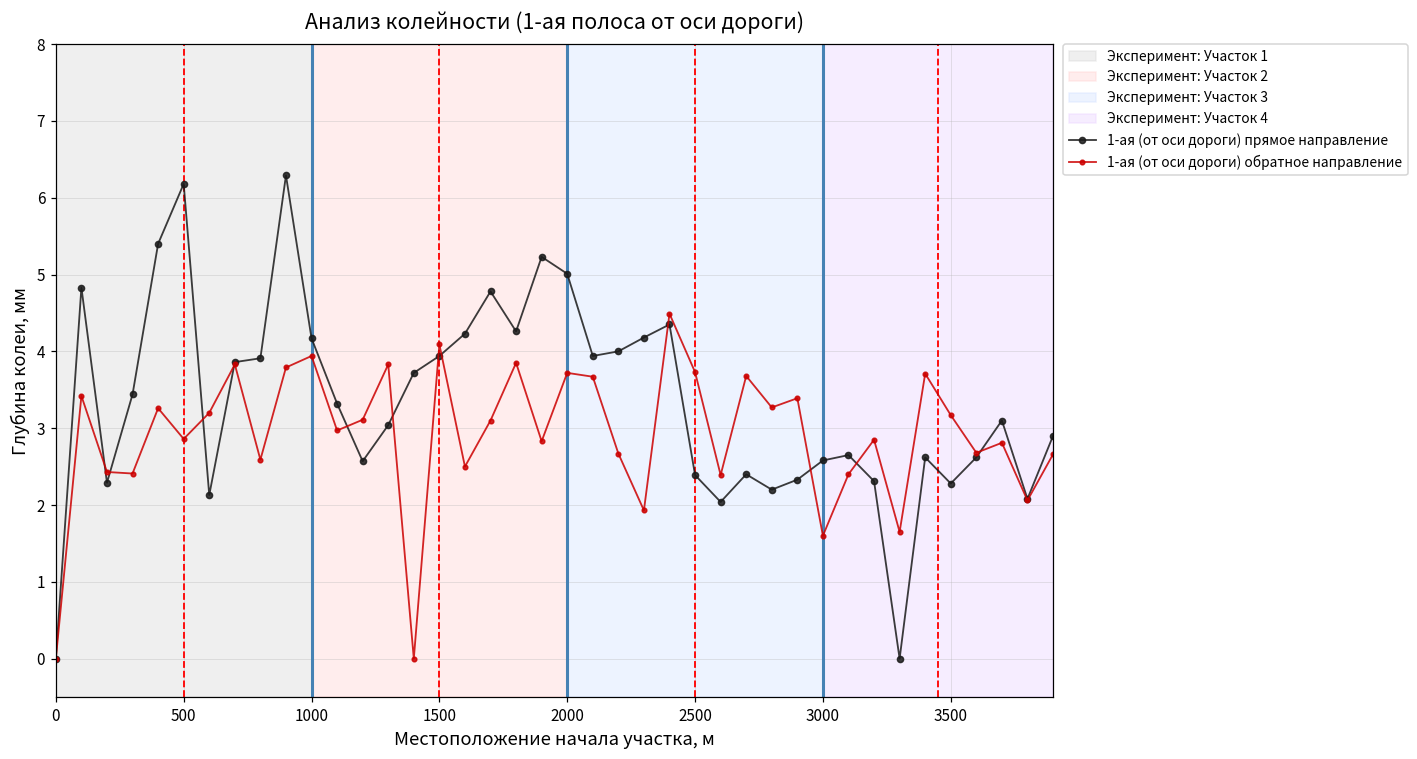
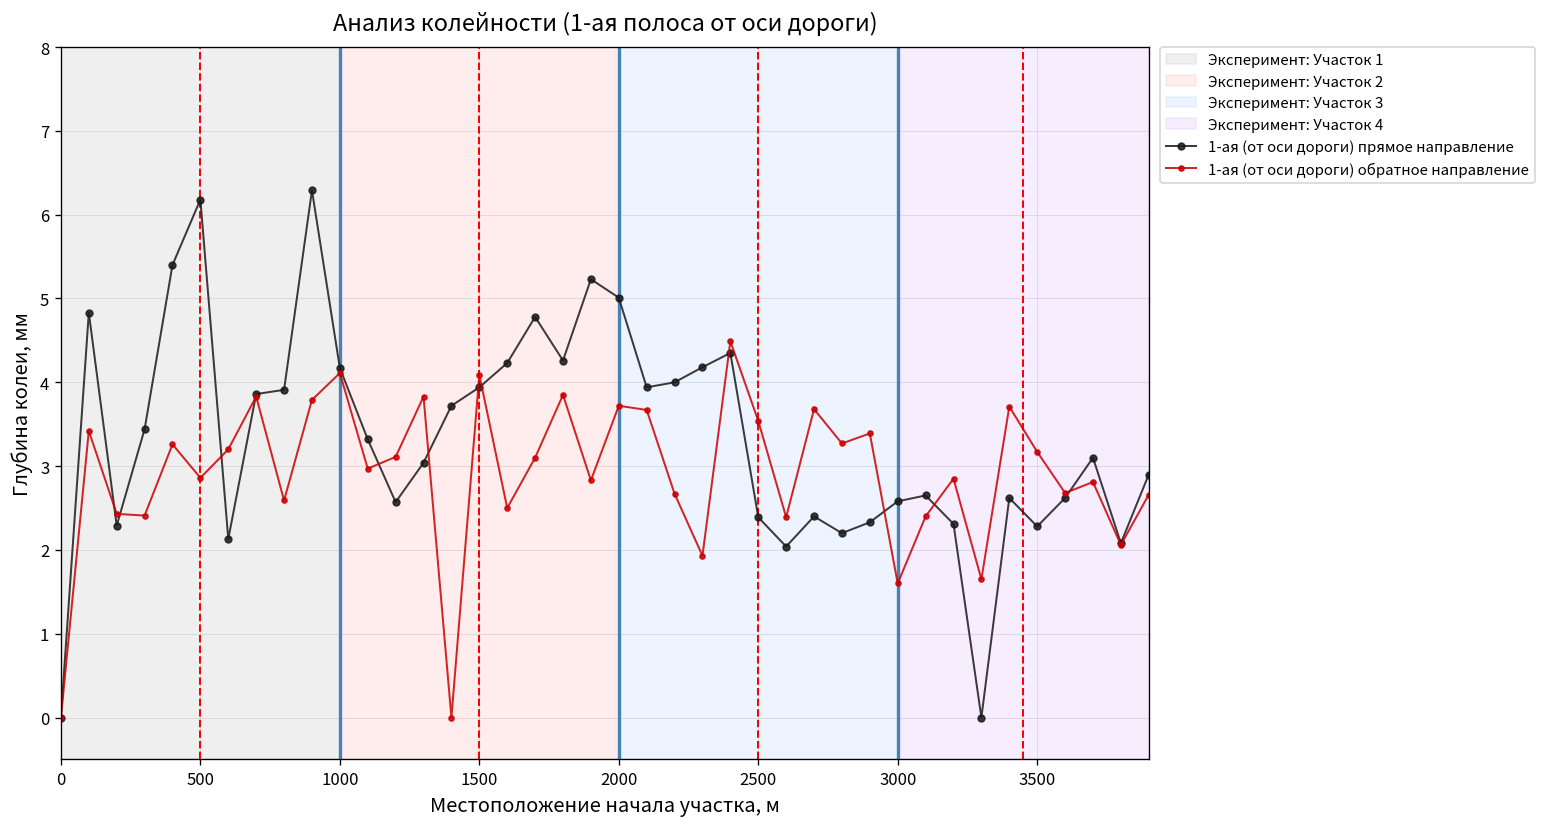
  {
    "1-ая (от оси дороги) прямое направление": {
      "500": 6.2,
      "1000": 4.2,
      "1500": 3.9,
      "2000": 5.0,
      "2500": 2.4,
      "3000": 2.6,
      "3500": 2.3
    },
    "1-ая (от оси дороги) обратное направление": {
      "500": 2.9,
-     "1000": 3.9,
+     "1000": 4.1,
      "1500": 4.1,
      "2000": 3.7,
-     "2500": 3.7,
+     "2500": 3.5,
      "3000": 1.6,
      "3500": 3.2
    }
  }
